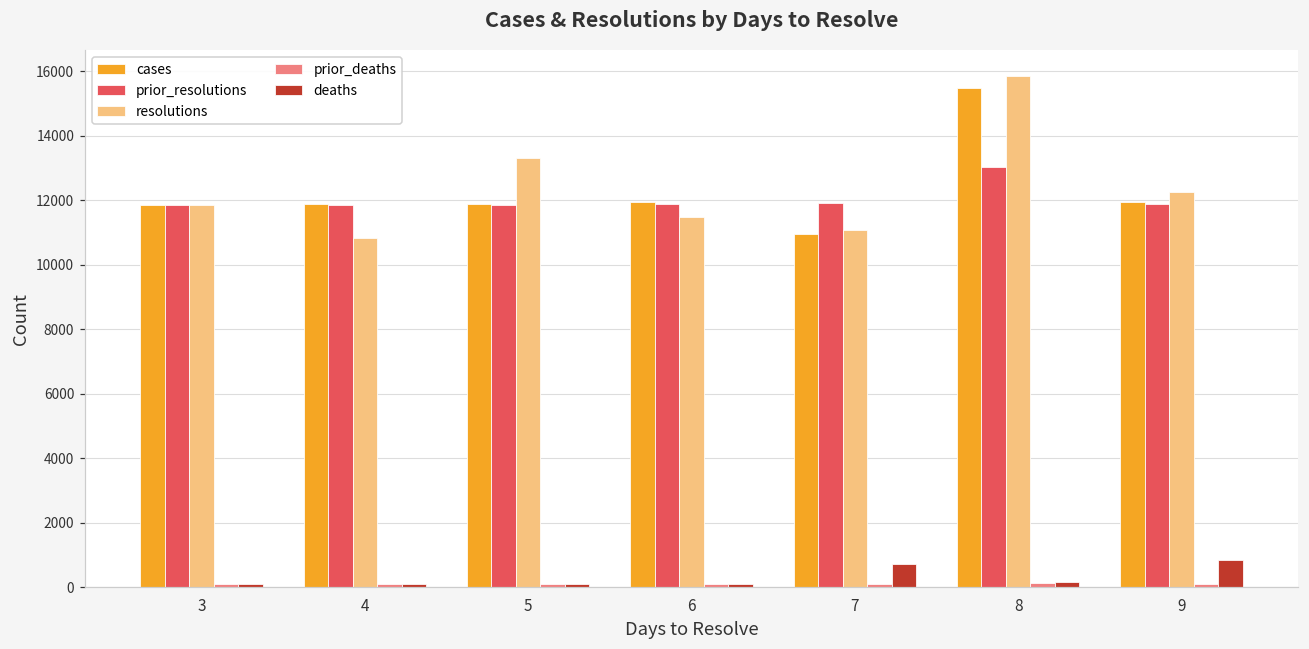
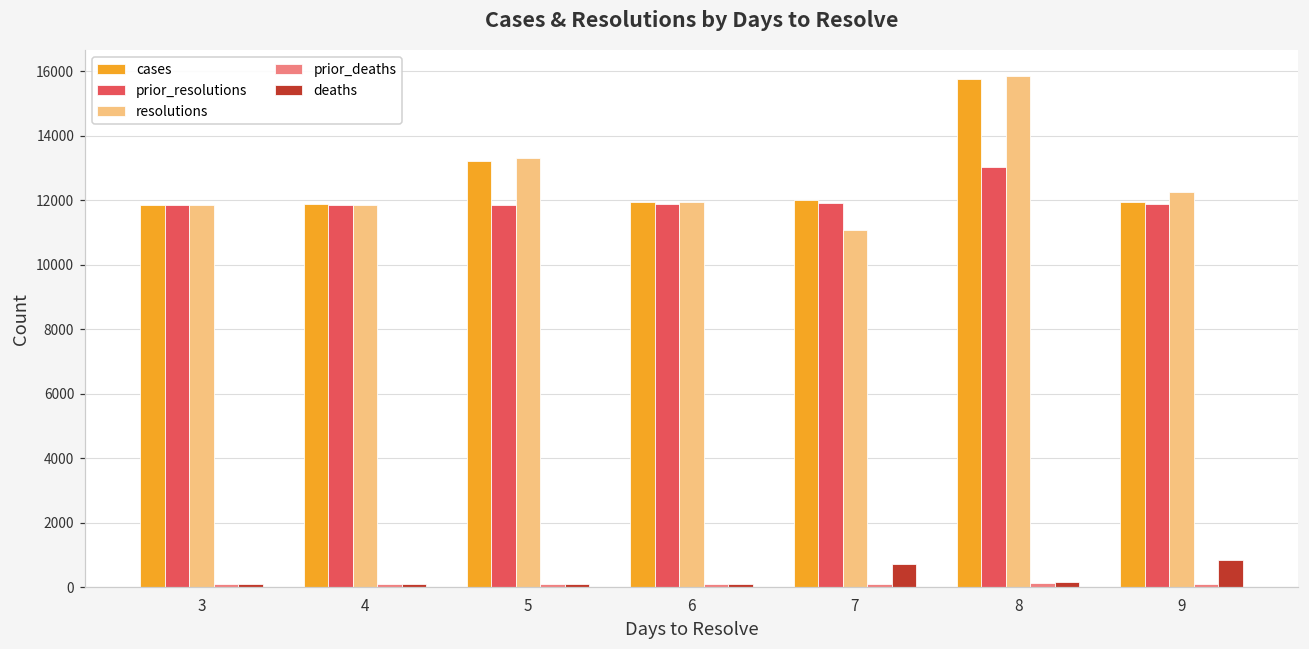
  {
    "cases": {
      "3": 11900,
      "4": 11900,
-     "5": 11900,
+     "5": 13200,
      "6": 11900,
-     "7": 11000,
-     "8": 15500,
+     "7": 12000,
+     "8": 15800,
      "9": 12000
    },
    "resolutions": {
      "3": 11900,
-     "4": 10800,
+     "4": 11900,
      "5": 13300,
-     "6": 11500,
+     "6": 11900,
      "7": 11100,
      "8": 15900,
      "9": 12300
    },
    "deaths": {
      "3": 100,
      "4": 100,
      "5": 100,
      "6": 100,
      "7": 700,
      "8": 100,
      "9": 800
    }
  }
